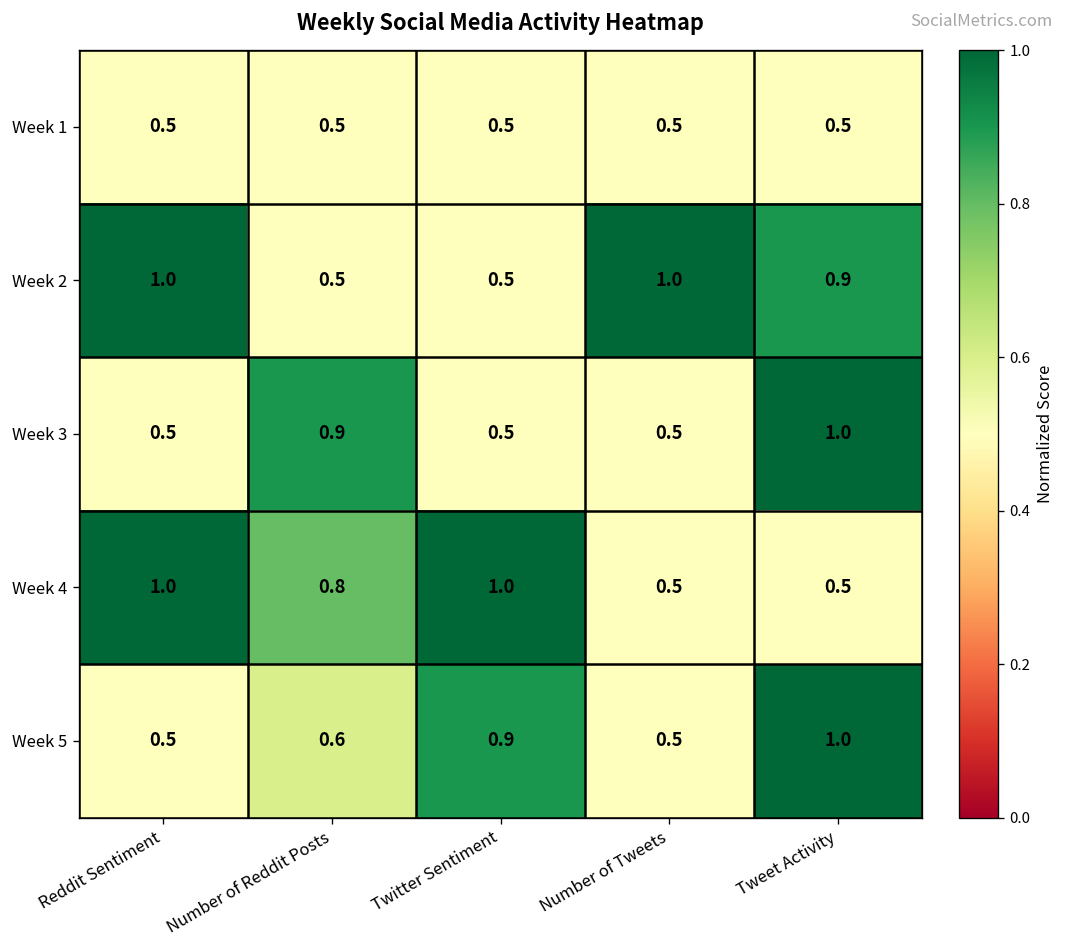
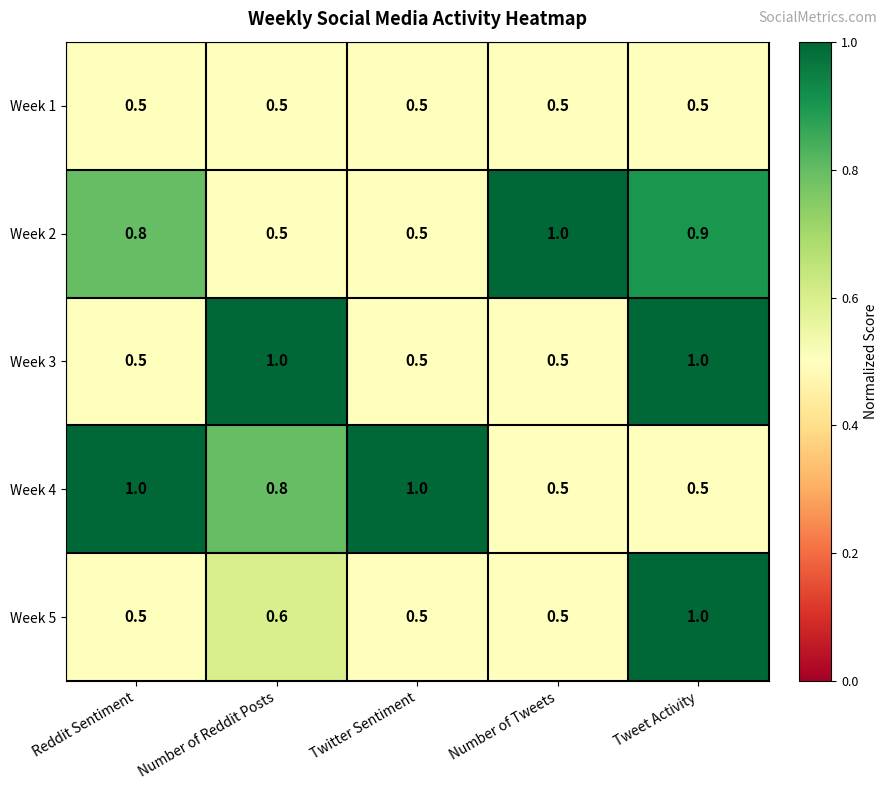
  {
    "Week 1": {
      "Reddit Sentiment": 0.5,
      "Number of Reddit Posts": 0.5,
      "Twitter Sentiment": 0.5,
      "Number of Tweets": 0.5,
      "Tweet Activity": 0.5
    },
    "Week 2": {
-     "Reddit Sentiment": 1.0,
+     "Reddit Sentiment": 0.8,
      "Number of Reddit Posts": 0.5,
      "Twitter Sentiment": 0.5,
      "Number of Tweets": 1.0,
      "Tweet Activity": 0.9
    },
    "Week 3": {
      "Reddit Sentiment": 0.5,
-     "Number of Reddit Posts": 0.9,
+     "Number of Reddit Posts": 1.0,
      "Twitter Sentiment": 0.5,
      "Number of Tweets": 0.5,
      "Tweet Activity": 1.0
    },
    "Week 4": {
      "Reddit Sentiment": 1.0,
      "Number of Reddit Posts": 0.8,
      "Twitter Sentiment": 1.0,
      "Number of Tweets": 0.5,
      "Tweet Activity": 0.5
    },
    "Week 5": {
      "Reddit Sentiment": 0.5,
      "Number of Reddit Posts": 0.6,
-     "Twitter Sentiment": 0.9,
+     "Twitter Sentiment": 0.5,
      "Number of Tweets": 0.5,
      "Tweet Activity": 1.0
    }
  }
